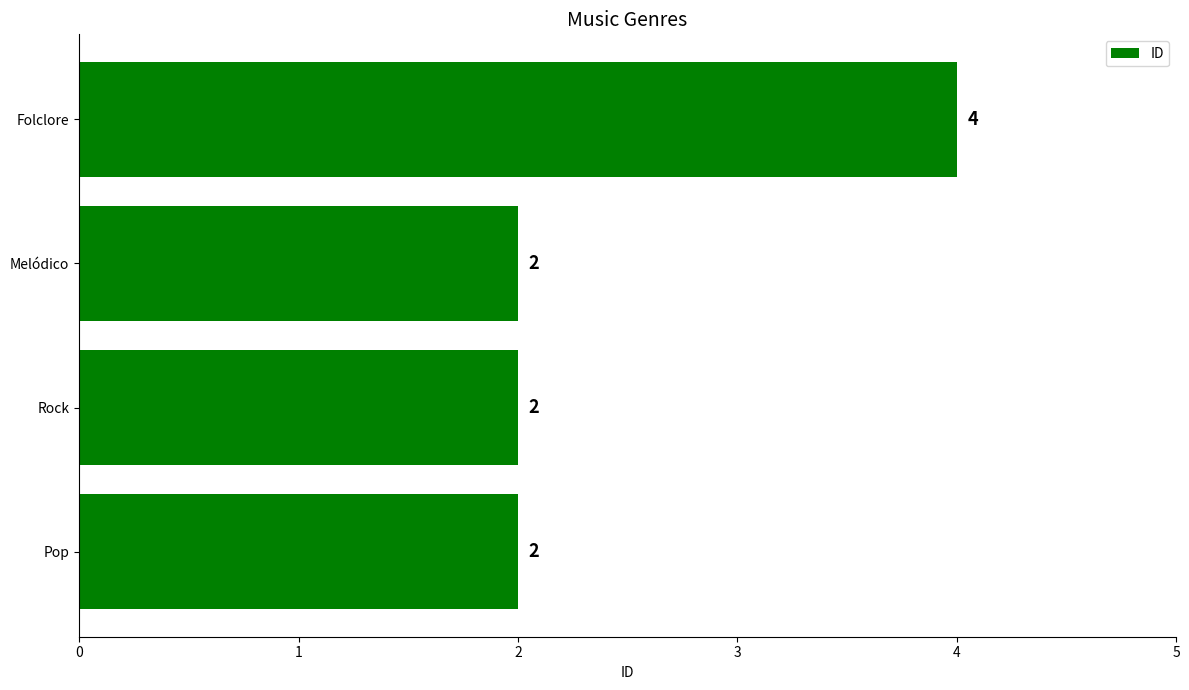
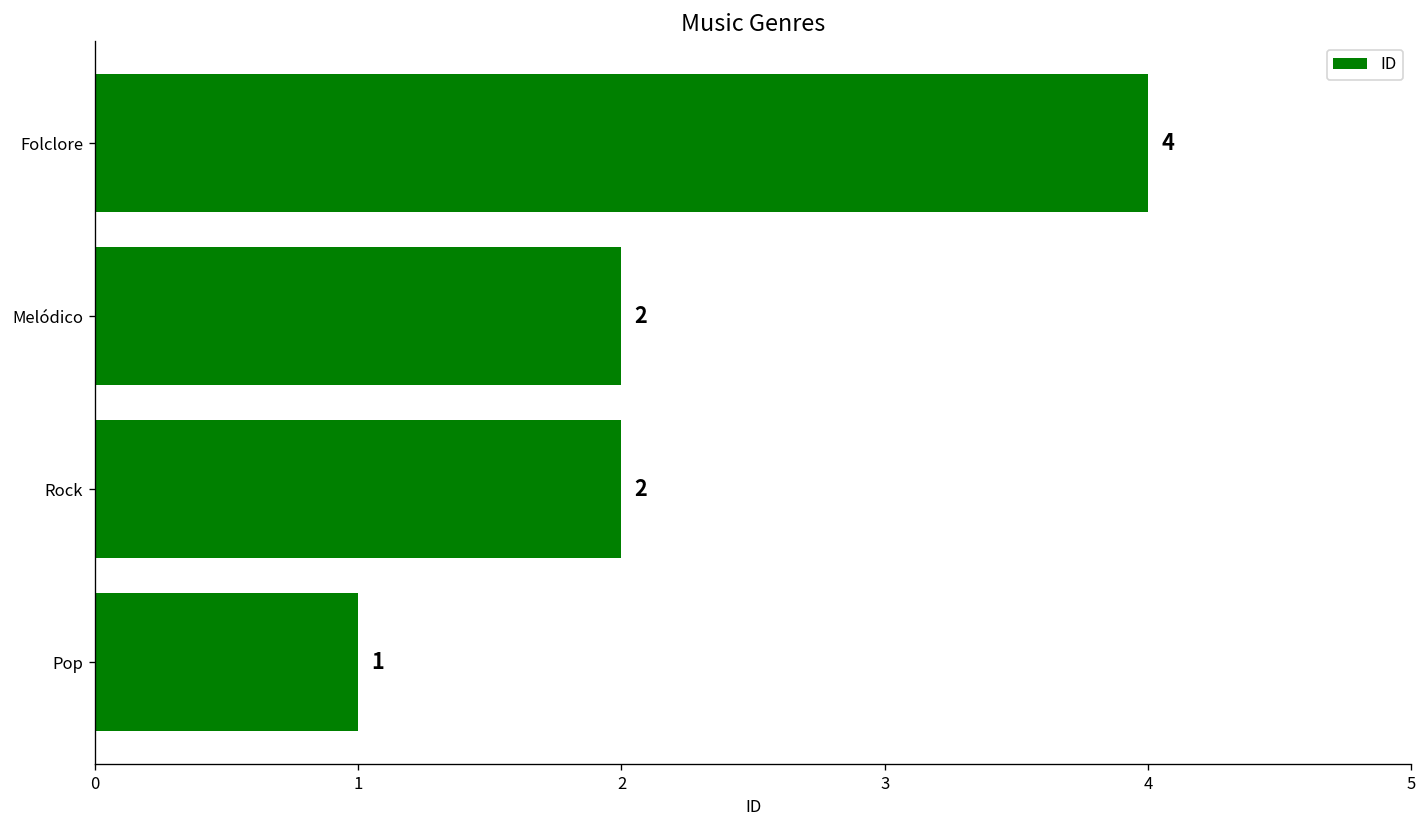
  {
    "Folclore": 4,
    "Melódico": 2,
    "Rock": 2,
-   "Pop": 2
+   "Pop": 1
  }
